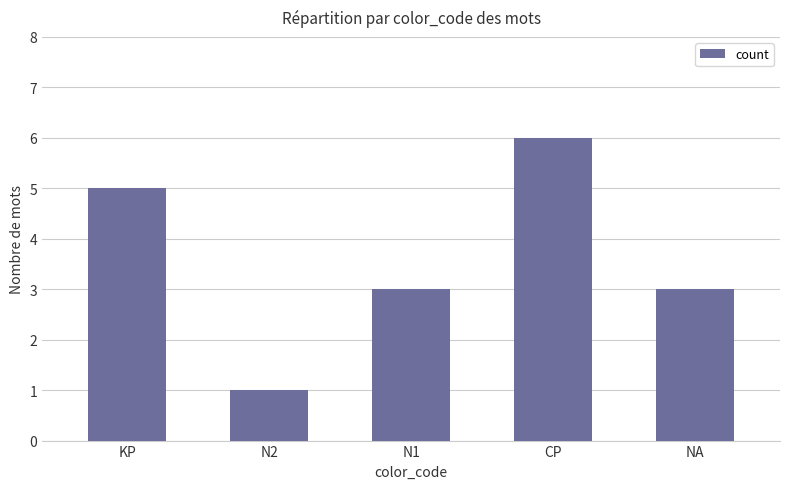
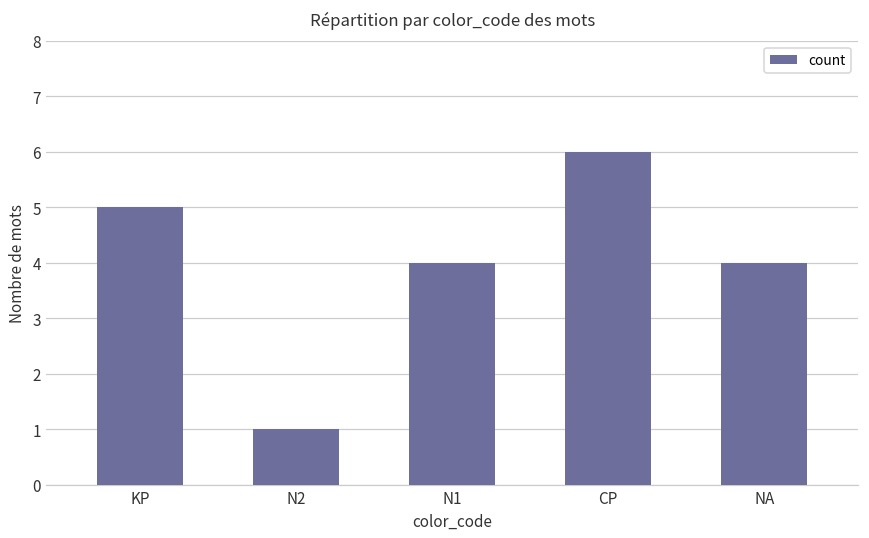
  {
    "KP": 5,
    "N2": 1,
-   "N1": 3,
+   "N1": 4,
    "CP": 6,
-   "NA": 3
+   "NA": 4
  }
